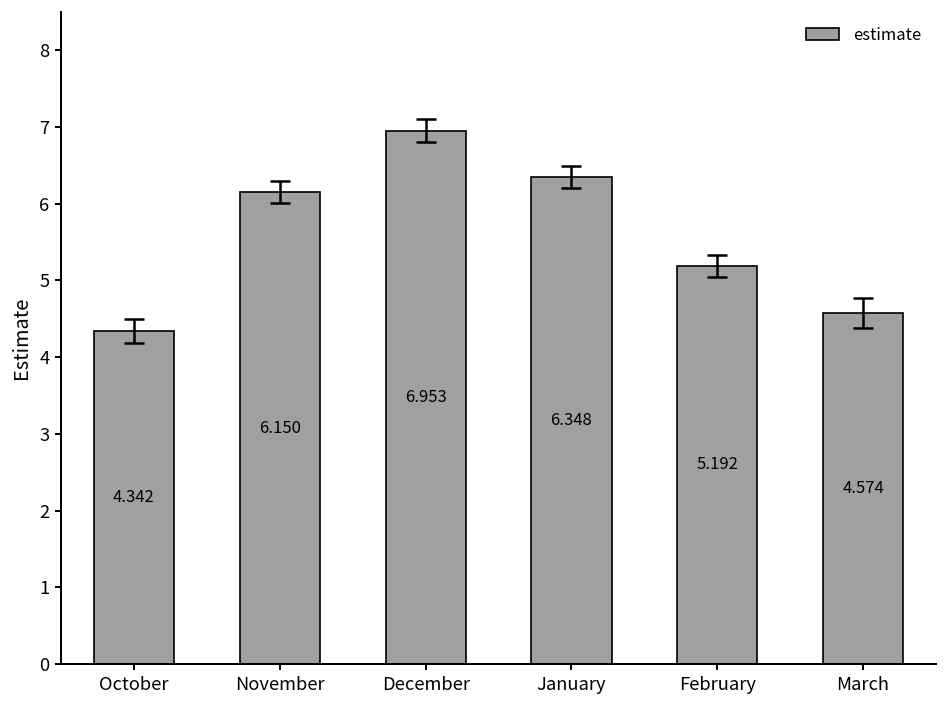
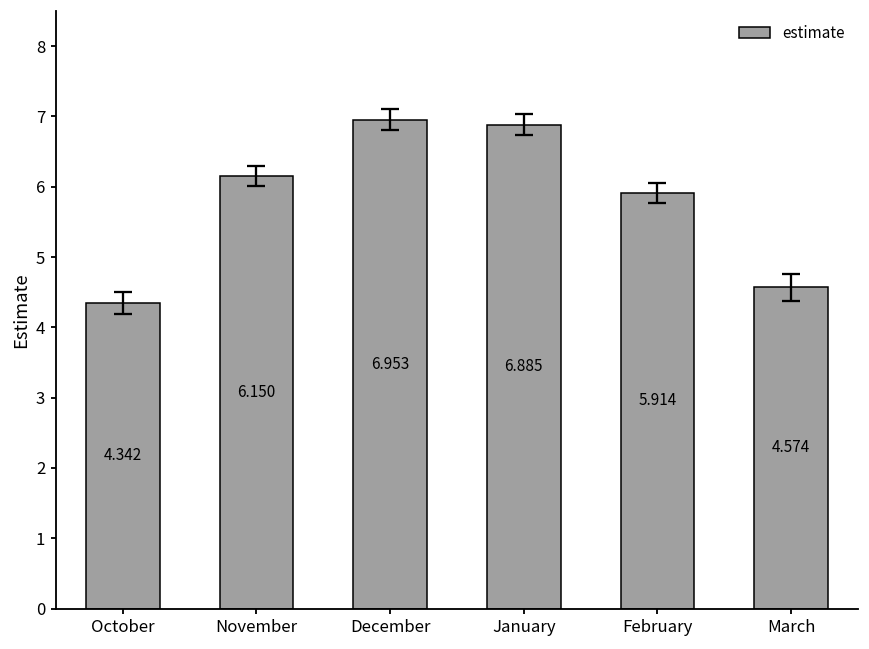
  {
    "estimate": {
      "October": 4.342,
      "November": 6.150,
      "December": 6.953,
-     "January": 6.348,
-     "February": 5.192,
+     "January": 6.885,
+     "February": 5.914,
      "March": 4.574
    }
  }
